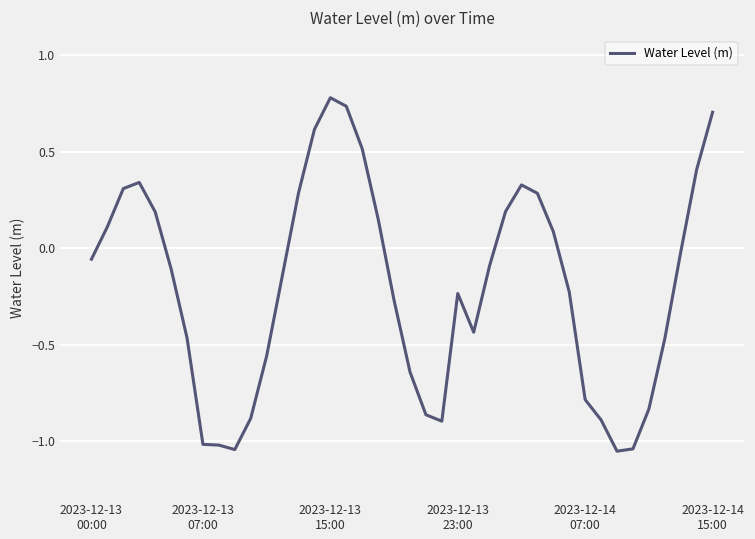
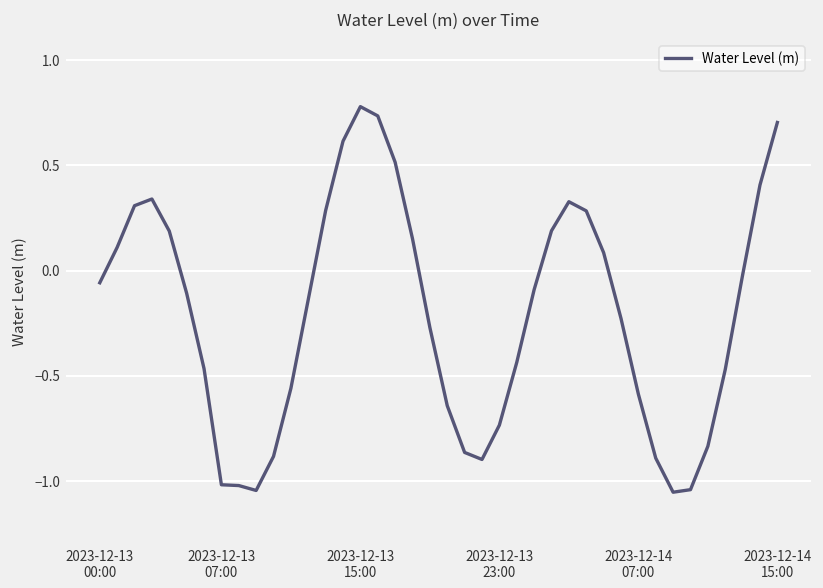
  {
    "2023-12-13 00:00": -0.06,
    "2023-12-13 07:00": -1.02,
    "2023-12-13 15:00": 0.78,
-   "2023-12-13 23:00": -0.24,
-   "2023-12-14 07:00": -0.79,
+   "2023-12-13 23:00": -0.73,
+   "2023-12-14 07:00": -0.59,
    "2023-12-14 15:00": 0.70
  }
